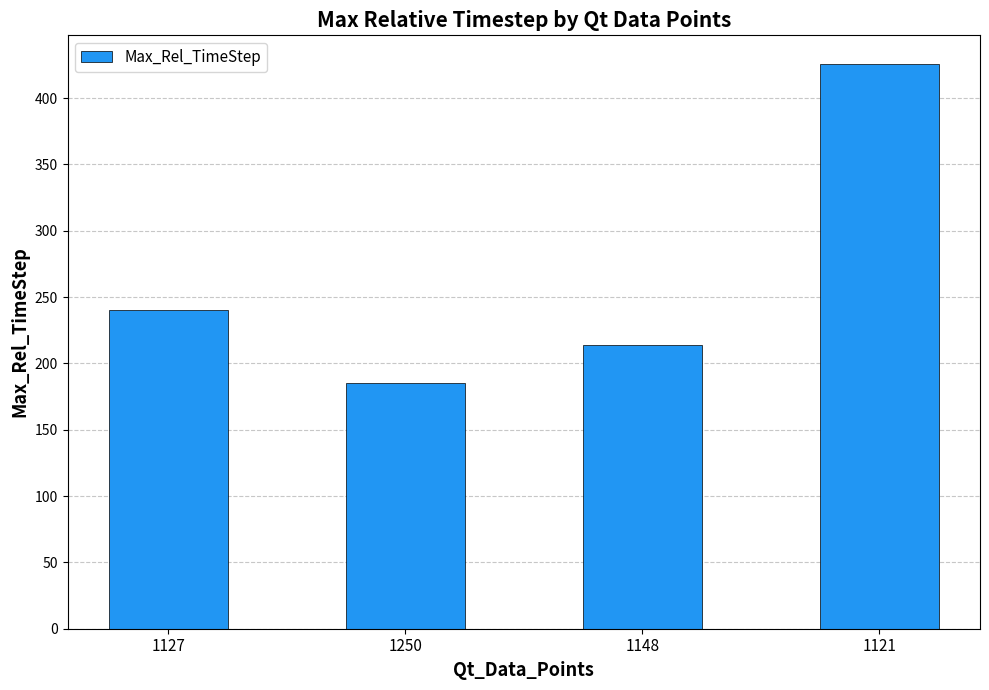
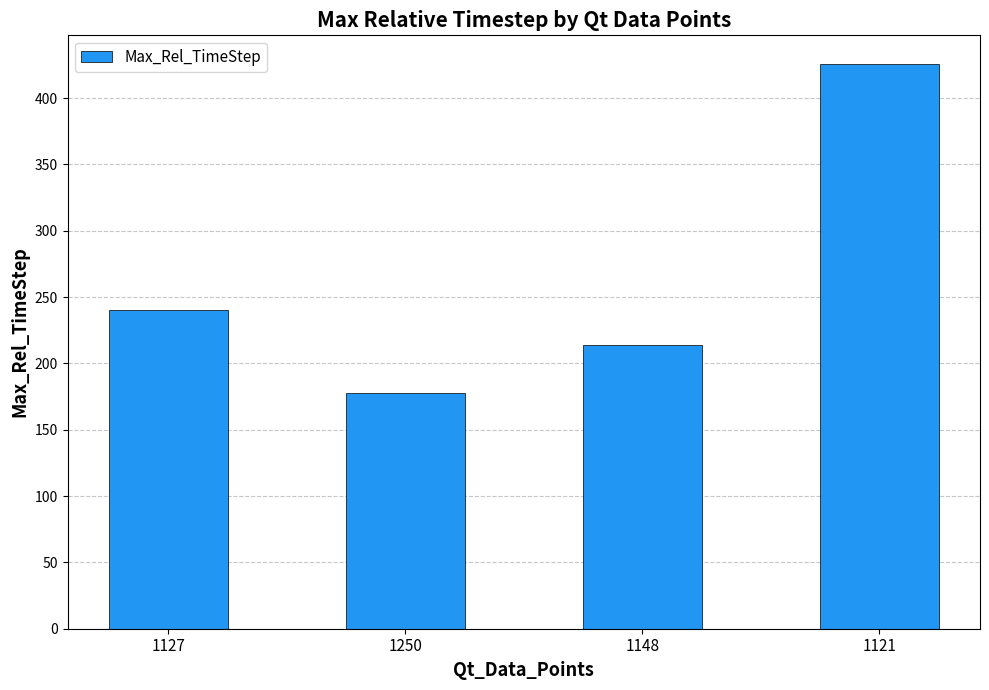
  {
    "1127": 240,
-   "1250": 185,
+   "1250": 178,
    "1148": 214,
    "1121": 426
  }
